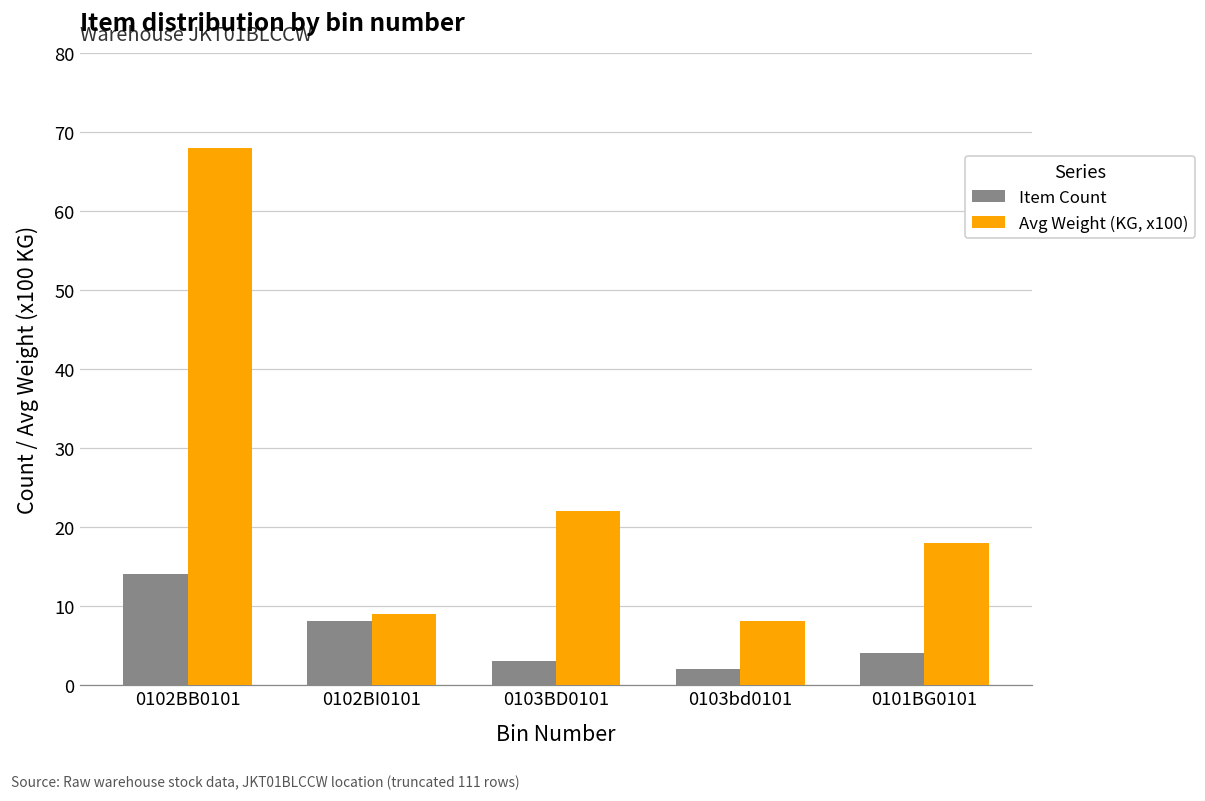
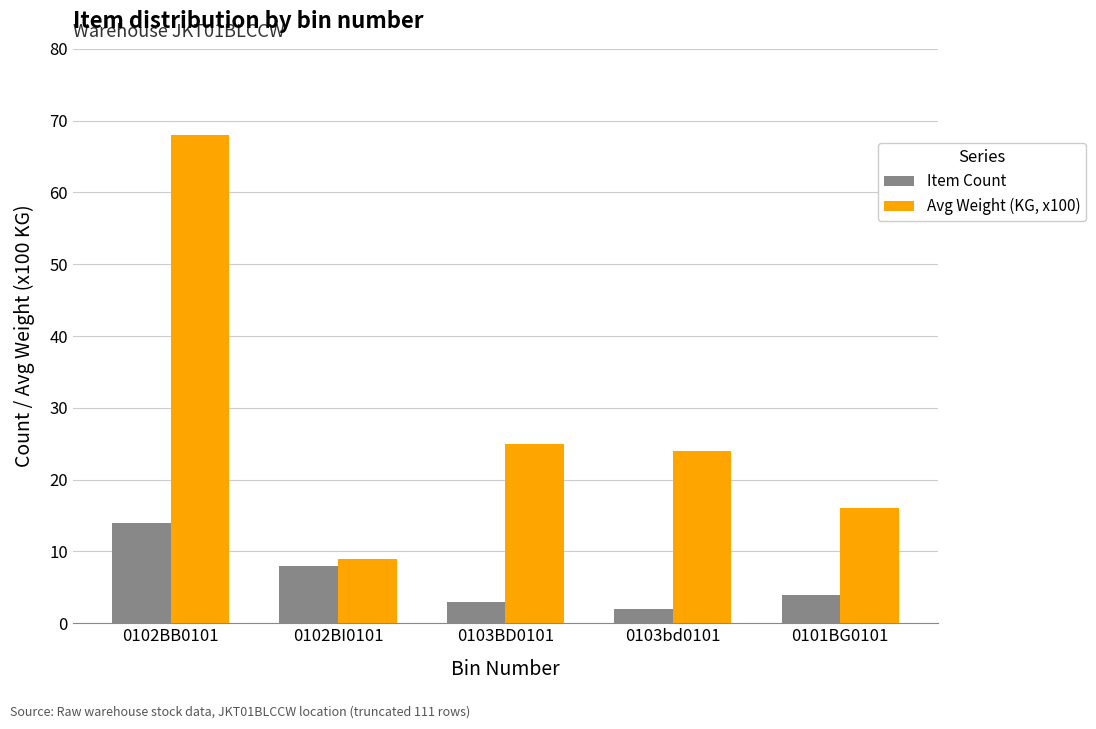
  {
    "Item Count": {
      "0102BB0101": 14,
      "0102BI0101": 8,
      "0103BD0101": 3,
      "0103bd0101": 2,
      "0101BG0101": 4
    },
    "Avg Weight (KG, x100)": {
      "0102BB0101": 68,
      "0102BI0101": 9,
-     "0103BD0101": 22,
-     "0103bd0101": 8,
-     "0101BG0101": 18
+     "0103BD0101": 25,
+     "0103bd0101": 24,
+     "0101BG0101": 16
    }
  }
